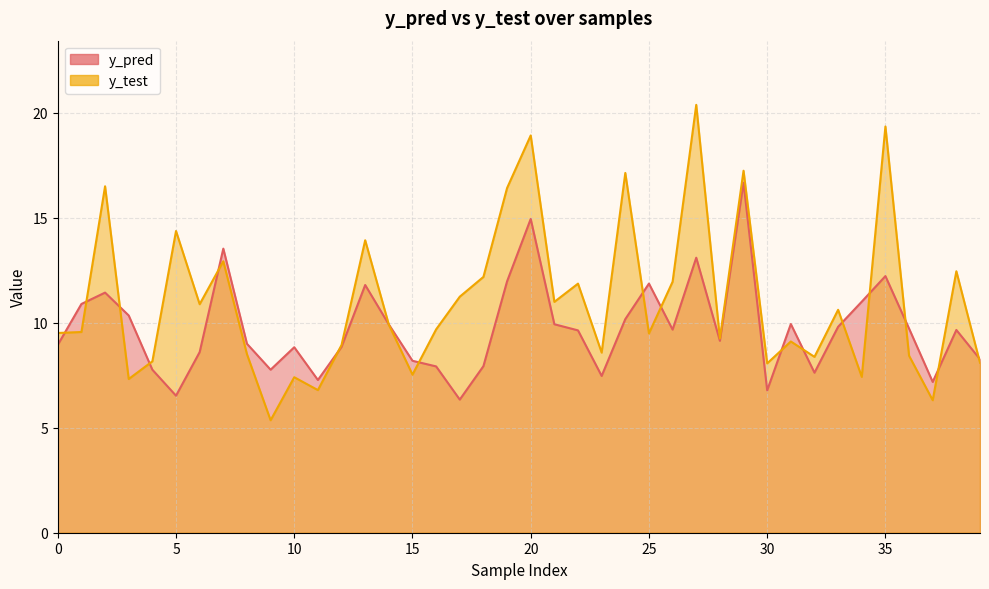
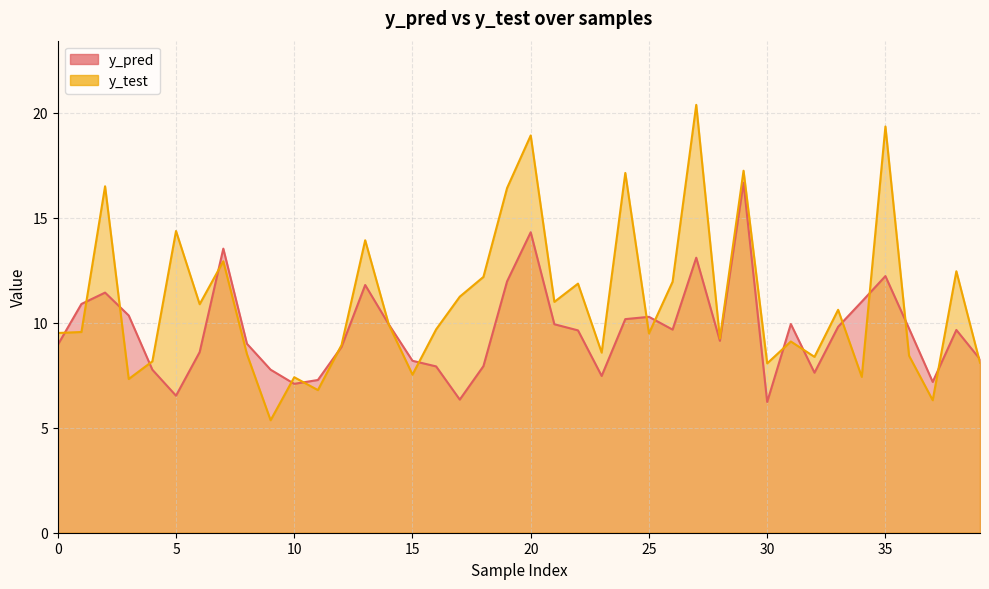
  {
    "y_pred": {
      "0": 8.9,
      "5": 6.5,
-     "10": 8.8,
+     "10": 7.1,
      "15": 8.2,
-     "20": 14.9,
-     "25": 11.9,
-     "30": 6.8,
+     "20": 14.3,
+     "25": 10.3,
+     "30": 6.2,
      "35": 12.2
    },
    "y_test": {
      "0": 9.5,
      "5": 14.4,
      "10": 7.4,
      "15": 7.5,
      "20": 18.9,
      "25": 9.5,
      "30": 8.1,
      "35": 19.3
    }
  }
